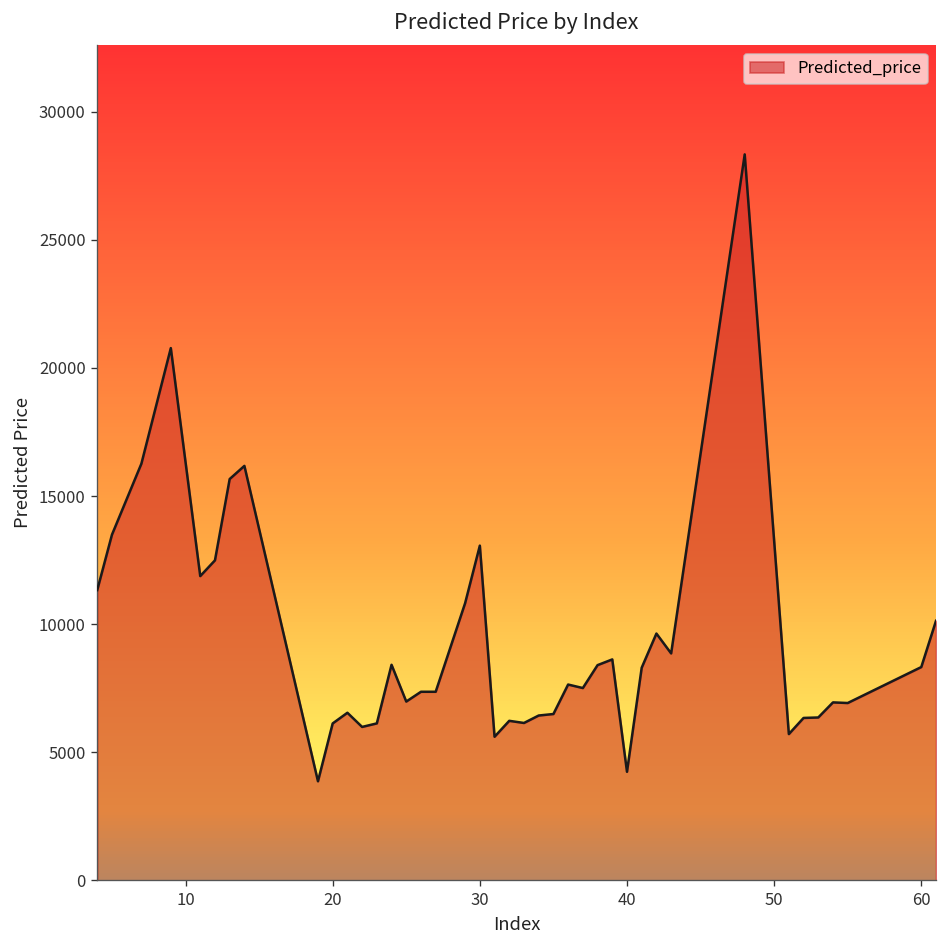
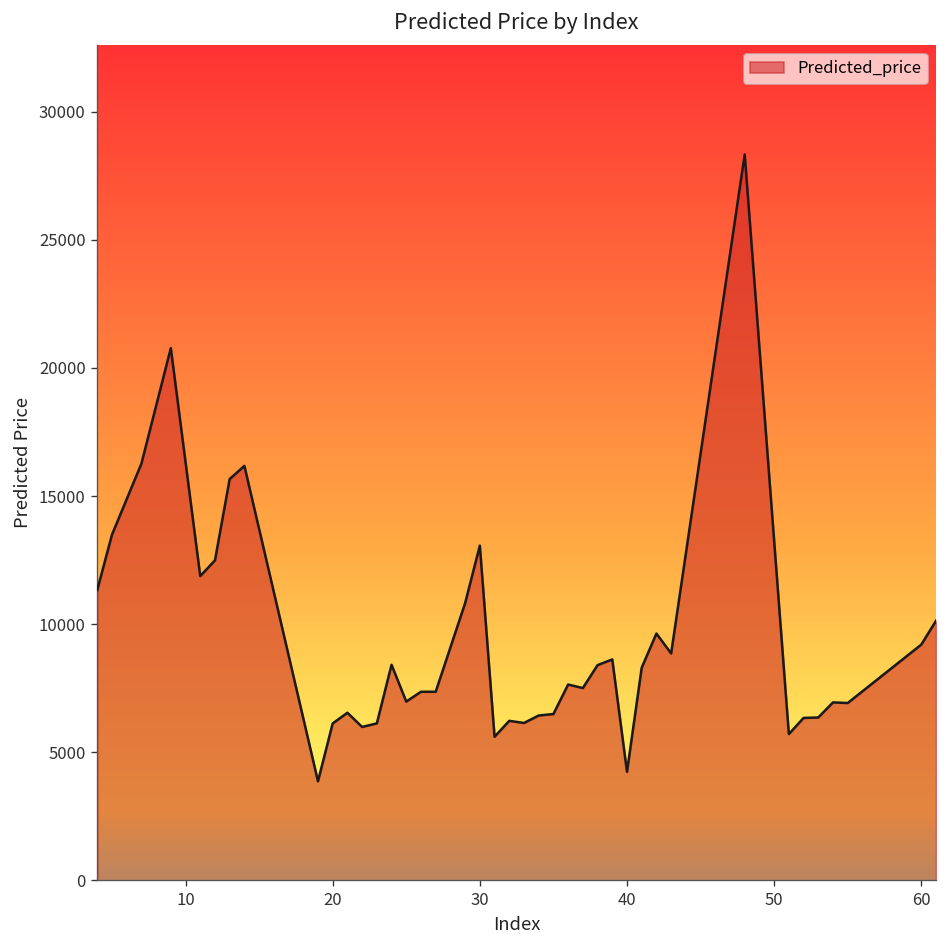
  {
    "20": 6100,
    "30": 13100,
    "40": 4200,
-   "60": 8300
+   "60": 9200
  }
